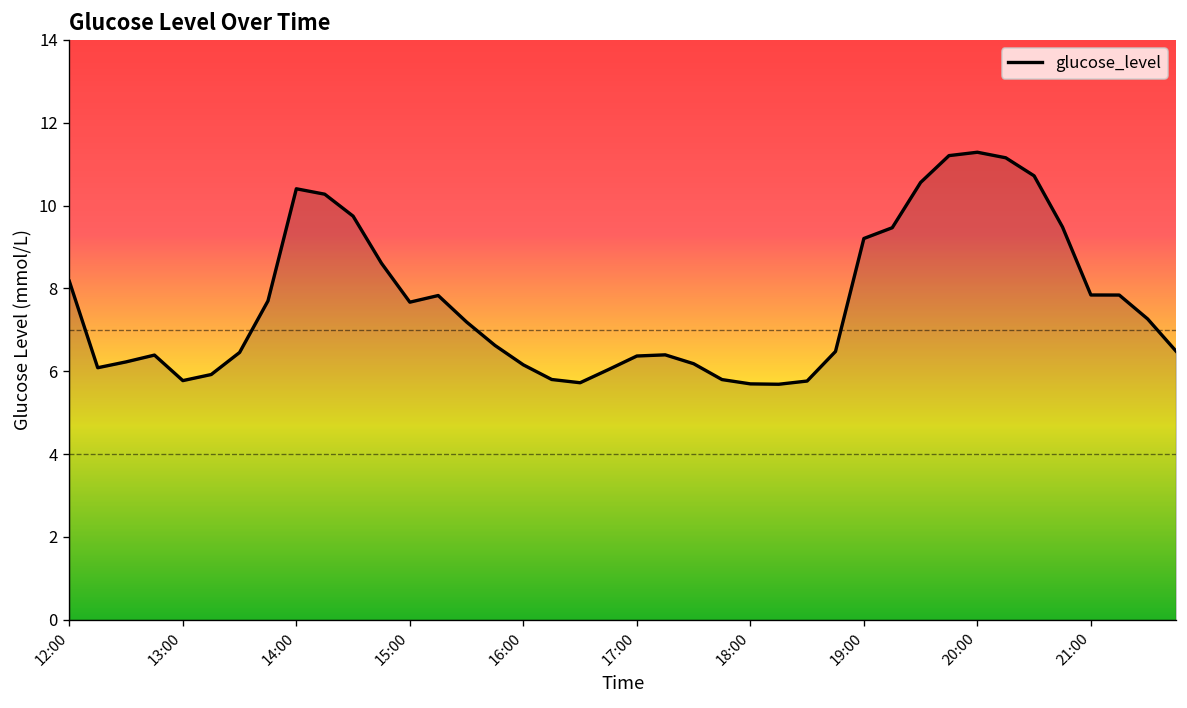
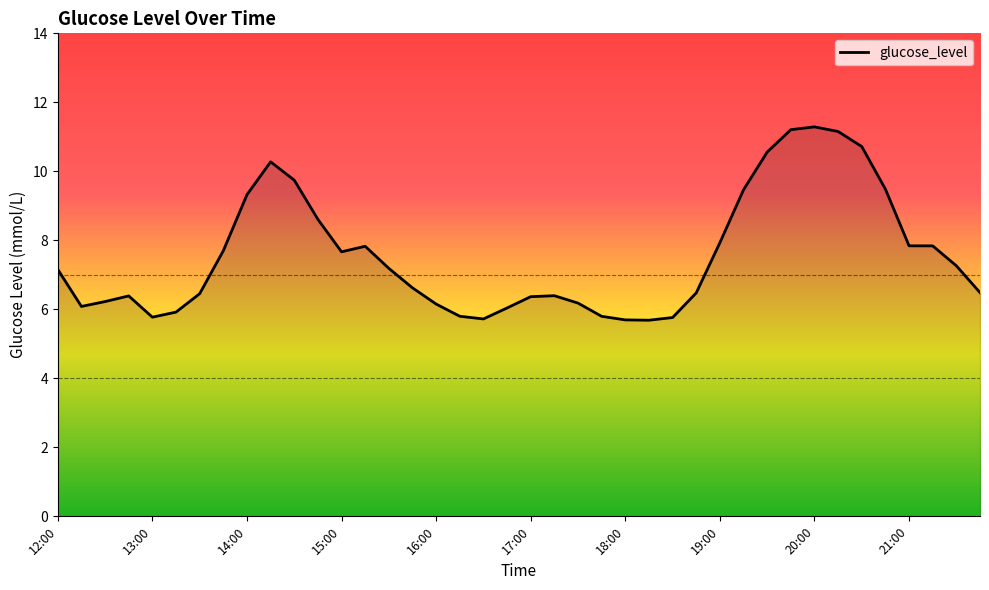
  {
-   "12:00": 8.2,
+   "12:00": 7.2,
    "13:00": 5.8,
-   "14:00": 10.4,
+   "14:00": 9.3,
    "15:00": 7.7,
    "16:00": 6.2,
    "17:00": 6.4,
    "18:00": 5.7,
-   "19:00": 9.2,
+   "19:00": 7.9,
    "20:00": 11.3,
    "21:00": 7.8
  }
